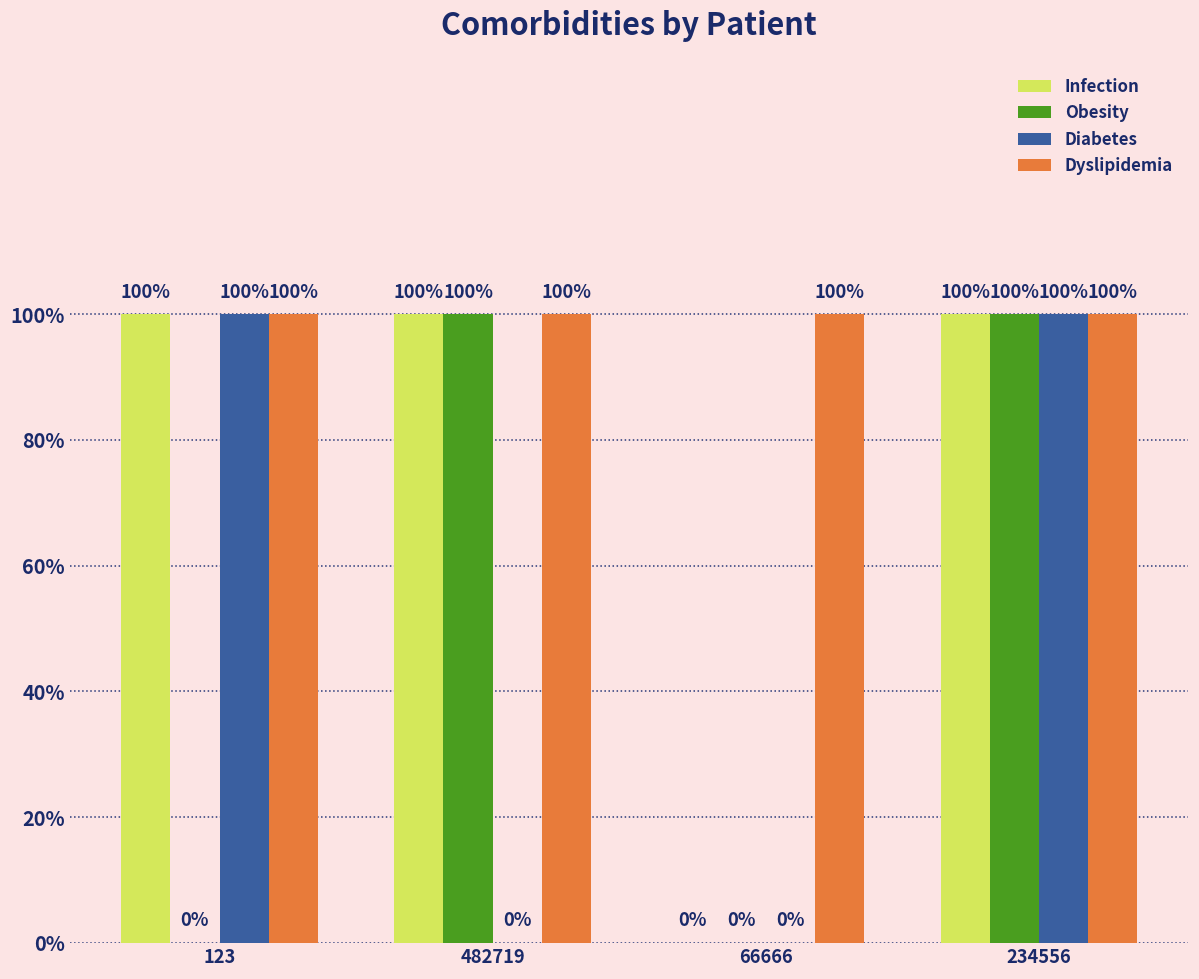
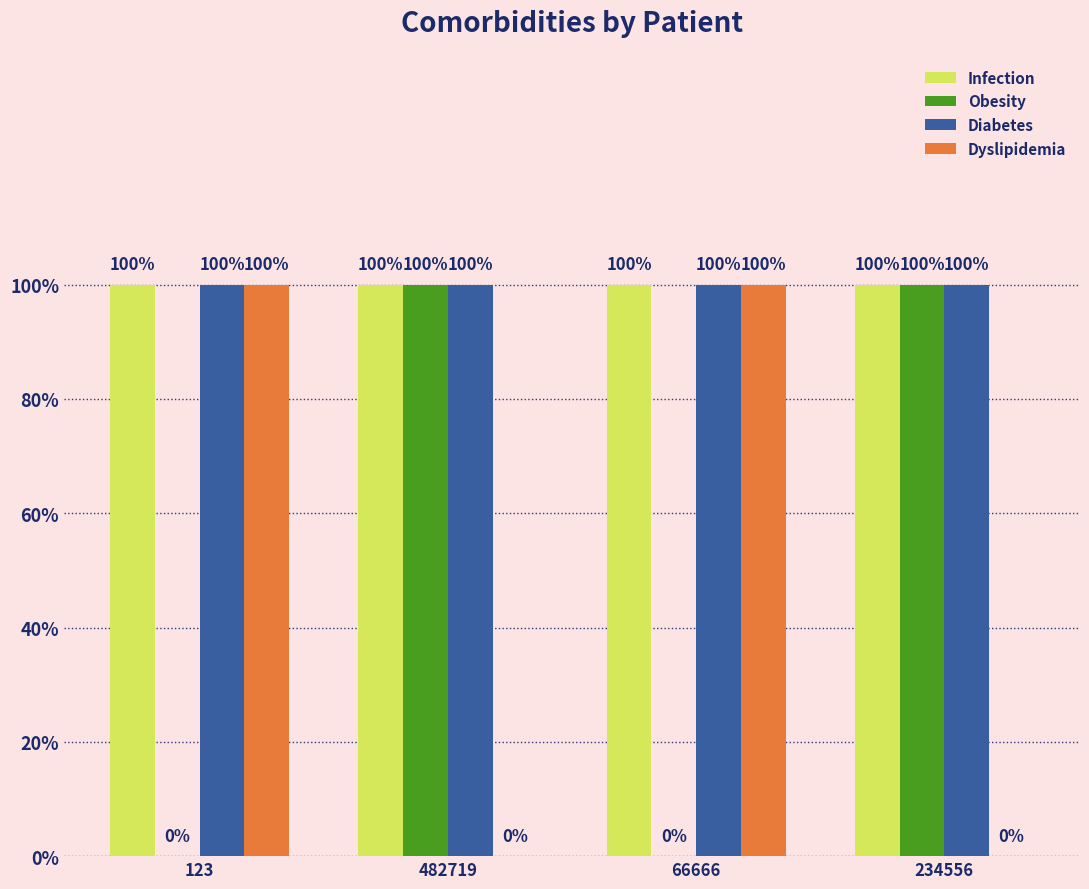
  {
    "Infection": {
      "123": "100%",
      "482719": "100%",
-     "66666": "0%",
+     "66666": "100%",
      "234556": "100%"
    },
    "Obesity": {
      "123": "0%",
      "482719": "100%",
      "66666": "0%",
      "234556": "100%"
    },
    "Diabetes": {
      "123": "100%",
-     "482719": "0%",
-     "66666": "0%",
+     "482719": "100%",
+     "66666": "100%",
      "234556": "100%"
    },
    "Dyslipidemia": {
      "123": "100%",
-     "482719": "100%",
+     "482719": "0%",
      "66666": "100%",
-     "234556": "100%"
+     "234556": "0%"
    }
  }
